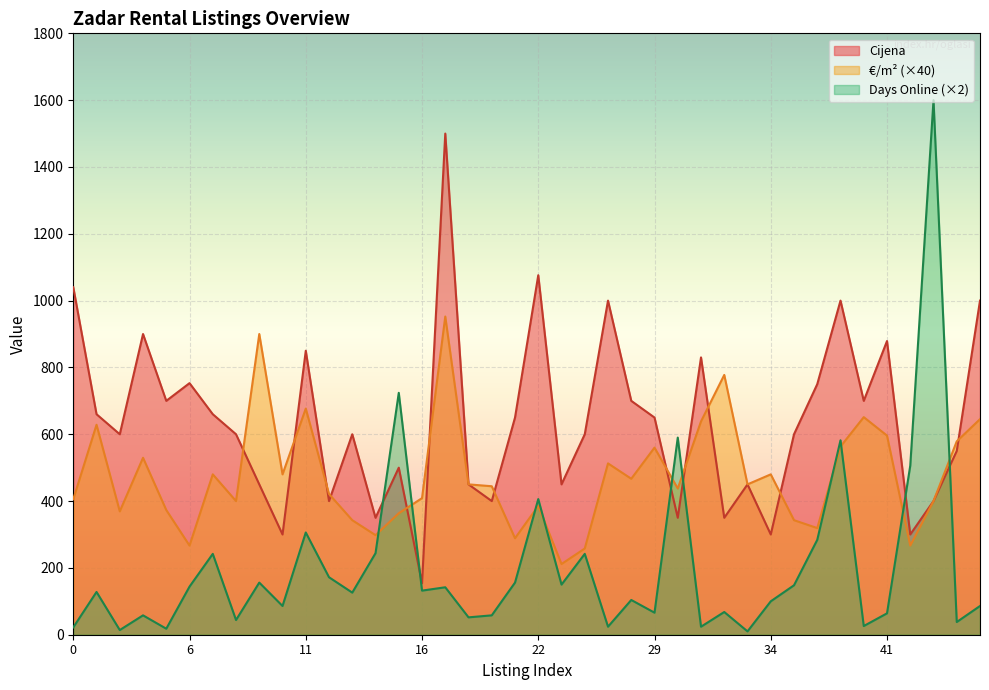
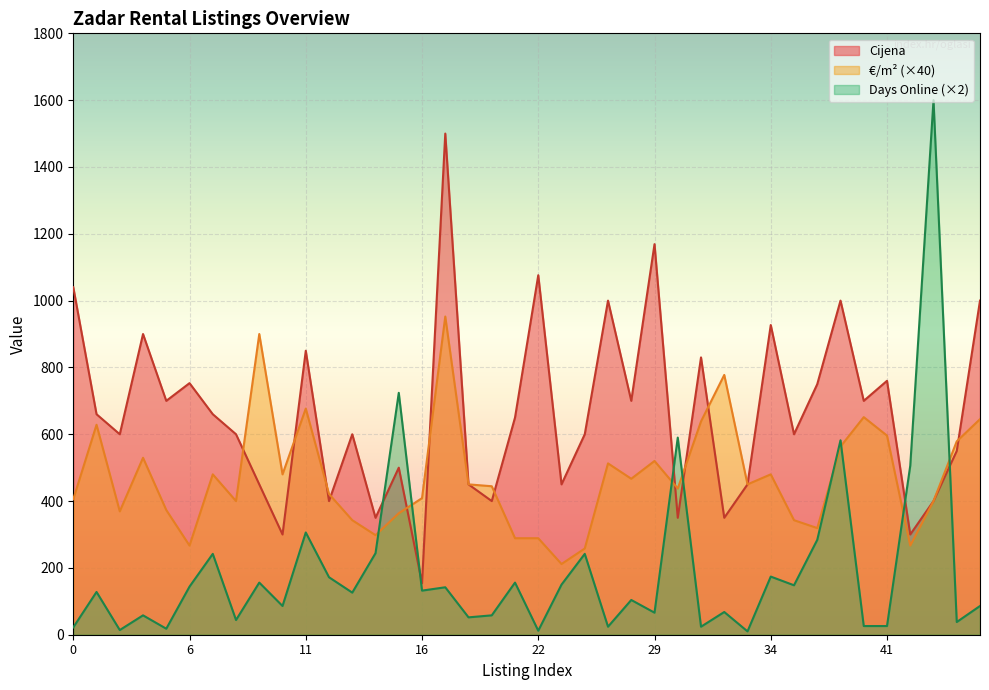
  {
    "Cijena": {
      "0": 1040,
      "6": 750,
      "11": 850,
      "16": 150,
      "22": 1080,
-     "29": 650,
-     "34": 300,
-     "41": 880
+     "29": 1170,
+     "34": 930,
+     "41": 760
    },
    "€/m² (×40)": {
      "0": 410,
      "6": 270,
      "11": 680,
      "16": 410,
-     "22": 390,
-     "29": 560,
+     "22": 290,
+     "29": 520,
      "34": 480,
      "41": 600
    },
    "Days Online (×2)": {
      "0": 20,
      "6": 140,
      "11": 310,
      "16": 130,
-     "22": 410,
+     "22": 10,
      "29": 70,
-     "34": 100,
-     "41": 60
+     "34": 170,
+     "41": 30
    }
  }
